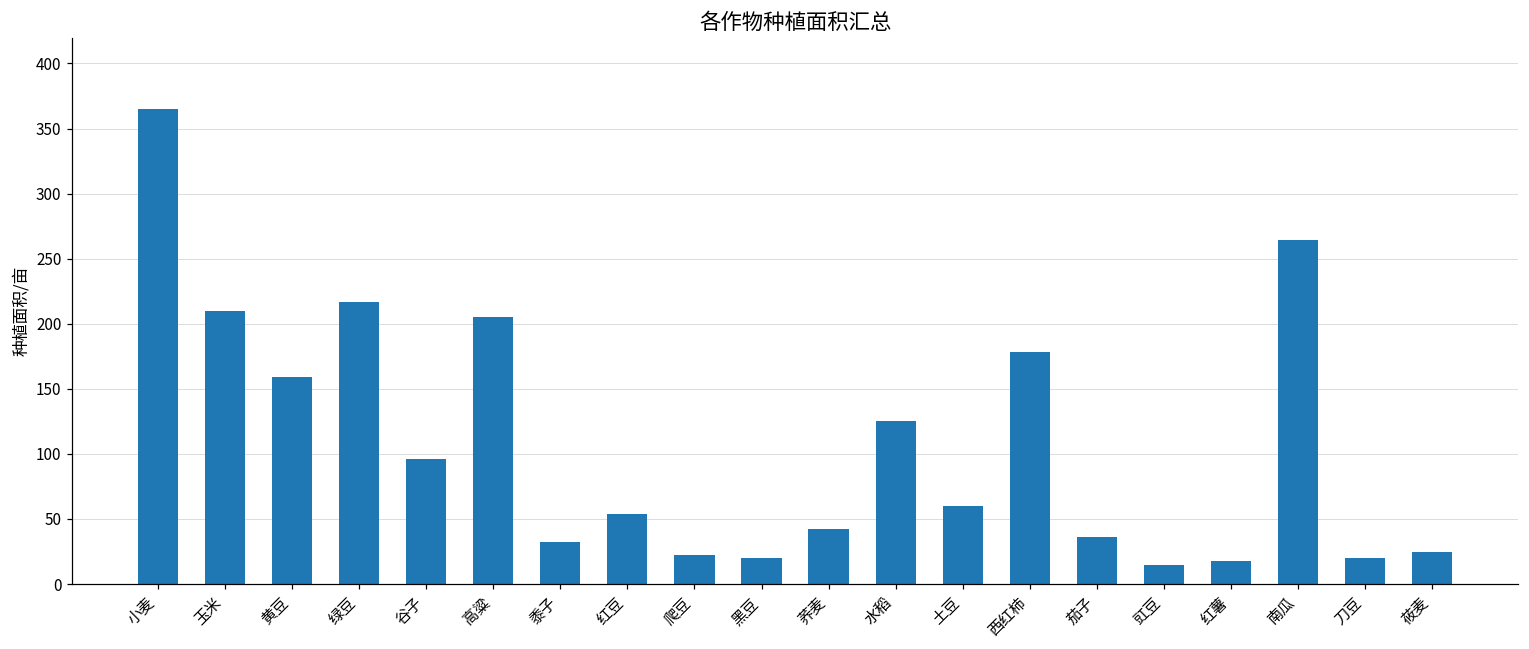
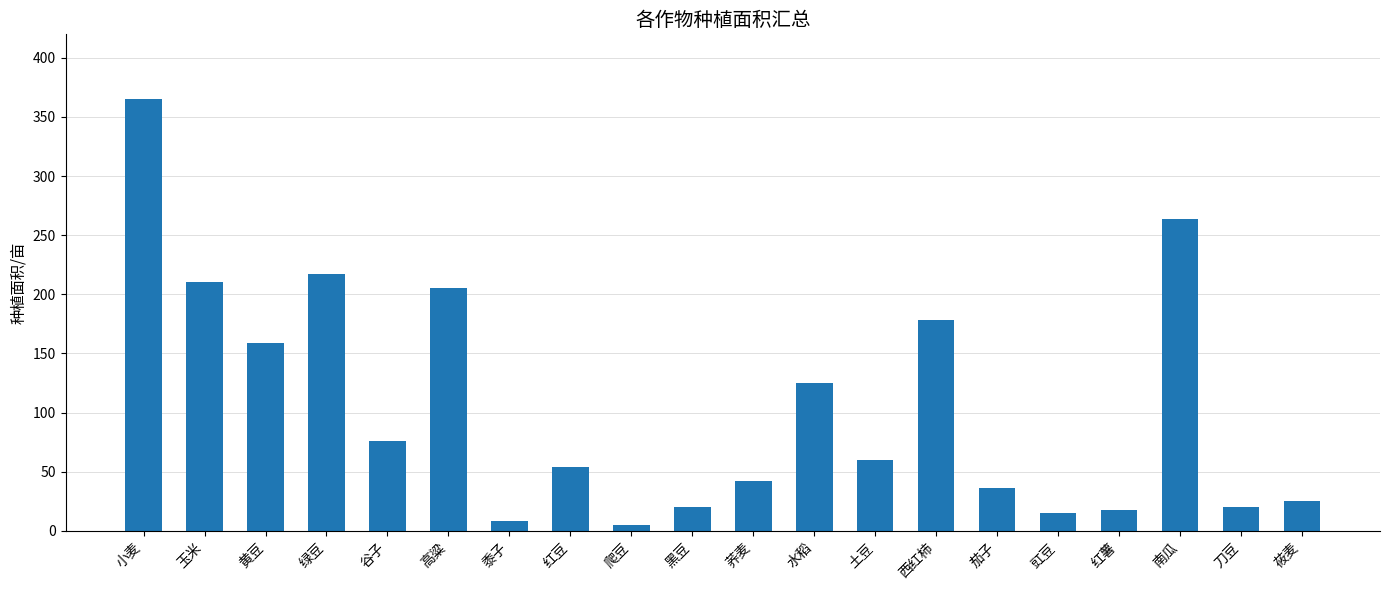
  {
    "小麦": 365,
    "玉米": 210,
    "黄豆": 159,
    "绿豆": 217,
-   "谷子": 96,
+   "谷子": 76,
    "高粱": 205,
-   "黍子": 32,
+   "黍子": 8,
    "红豆": 54,
-   "爬豆": 22,
+   "爬豆": 5,
    "黑豆": 20,
    "荞麦": 42,
    "水稻": 125,
    "土豆": 60,
    "西红柿": 178,
    "茄子": 36,
    "豇豆": 15,
    "红薯": 18,
    "南瓜": 264,
    "刀豆": 20,
    "莜麦": 25
  }
